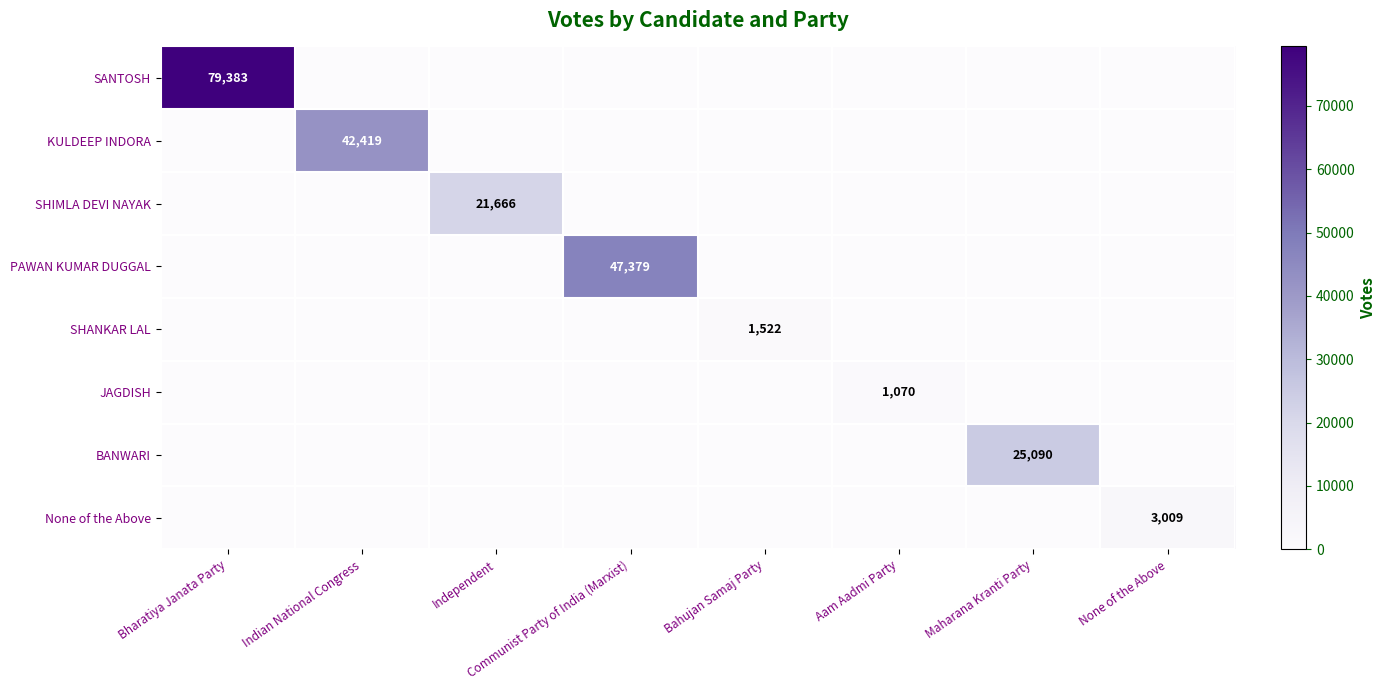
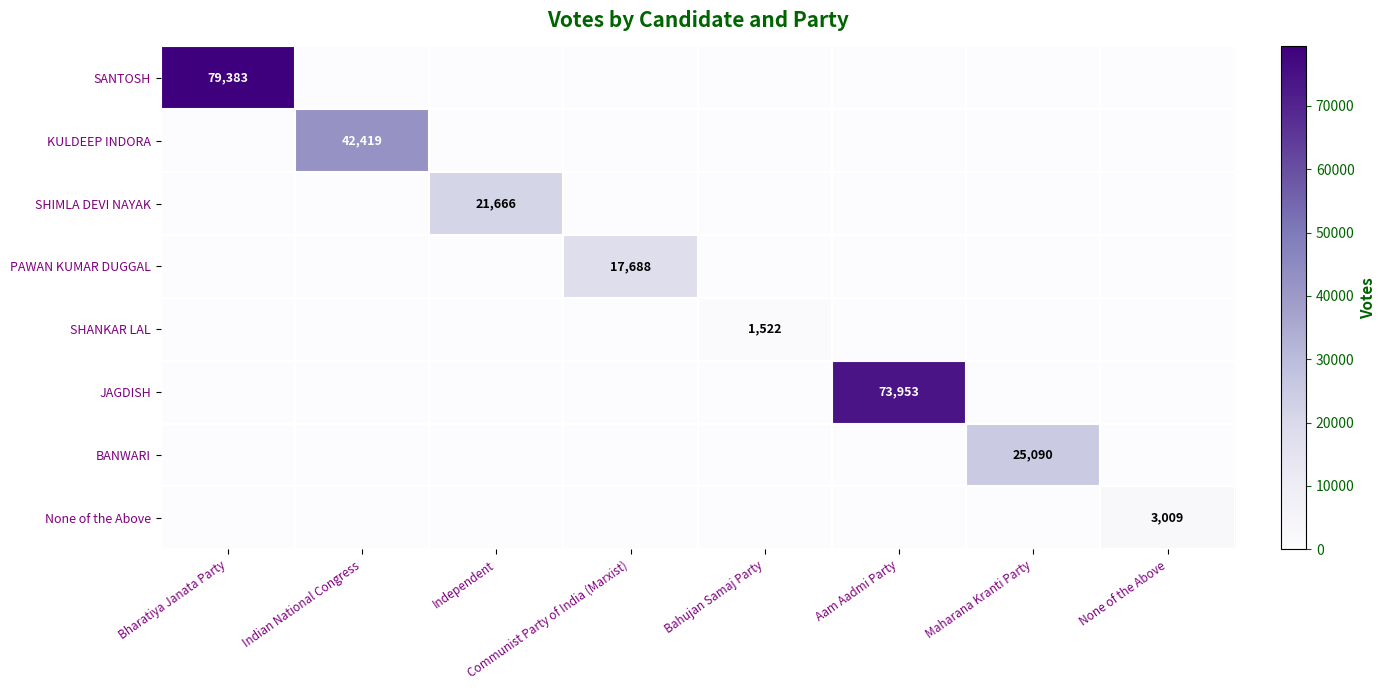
  {
    "SANTOSH": {
      "Bharatiya Janata Party": "79,383"
    },
    "KULDEEP INDORA": {
      "Indian National Congress": "42,419"
    },
    "SHIMLA DEVI NAYAK": {
      "Independent": "21,666"
    },
    "PAWAN KUMAR DUGGAL": {
-     "Communist Party of India (Marxist)": "47,379"
+     "Communist Party of India (Marxist)": "17,688"
    },
    "SHANKAR LAL": {
      "Bahujan Samaj Party": "1,522"
    },
    "JAGDISH": {
-     "Aam Aadmi Party": "1,070"
+     "Aam Aadmi Party": "73,953"
    },
    "BANWARI": {
      "Maharana Kranti Party": "25,090"
    },
    "None of the Above": {
      "None of the Above": "3,009"
    }
  }
